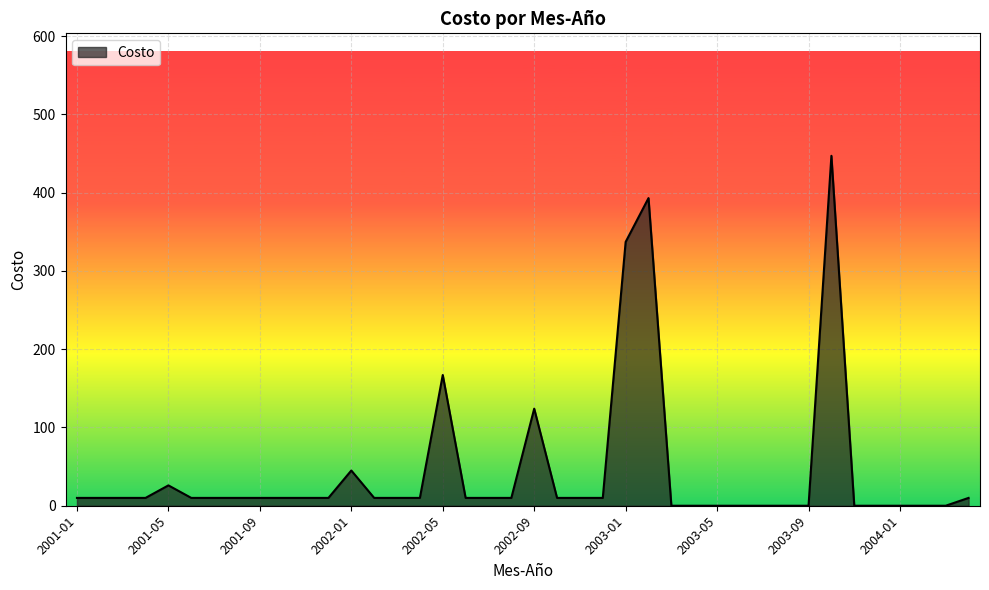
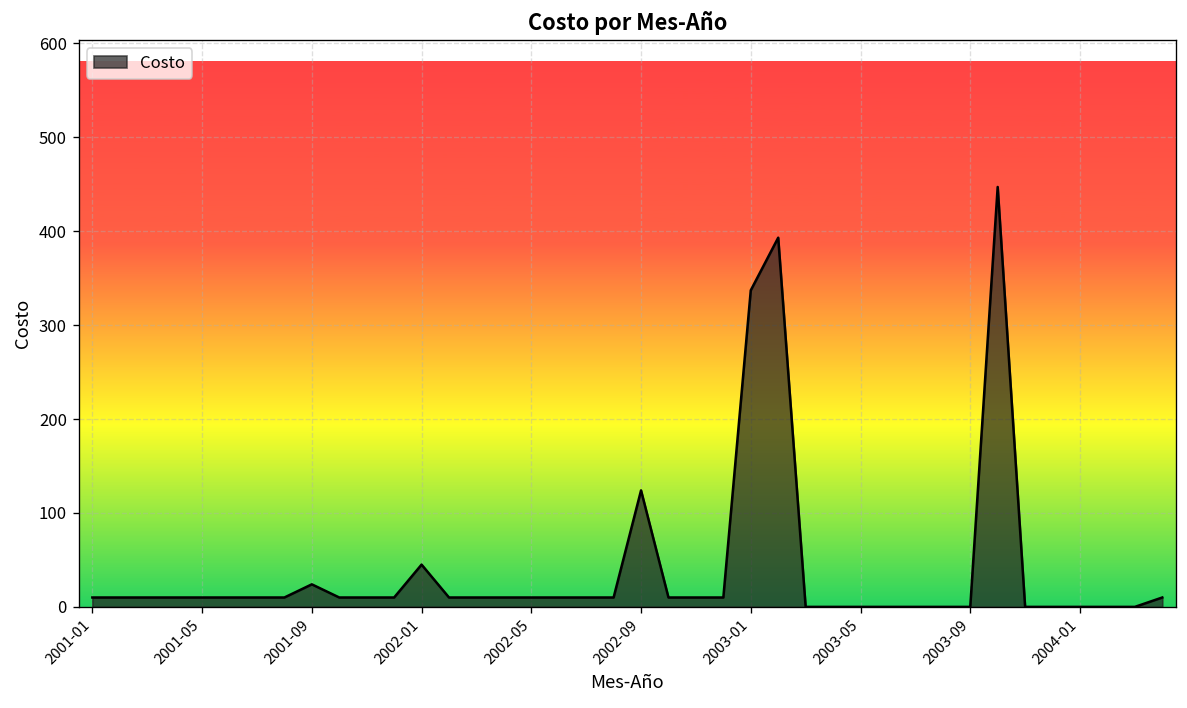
  {
    "2001-01": 10,
-   "2001-05": 30,
-   "2001-09": 10,
+   "2001-05": 10,
+   "2001-09": 20,
    "2002-01": 50,
-   "2002-05": 170,
+   "2002-05": 10,
    "2002-09": 120,
    "2003-01": 340,
    "2003-05": 0,
    "2003-09": 0,
    "2004-01": 0
  }
